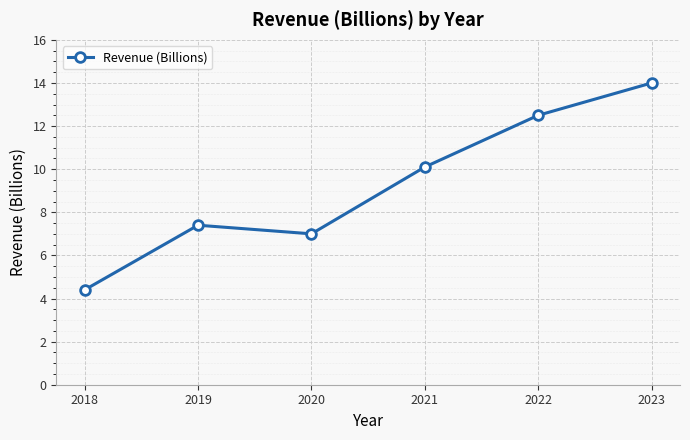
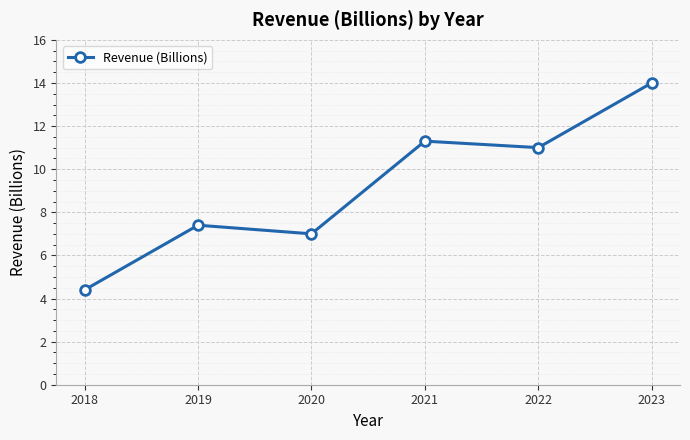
  {
    "2018": 4.4,
    "2019": 7.4,
    "2020": 7.0,
-   "2021": 10.1,
-   "2022": 12.5,
+   "2021": 11.3,
+   "2022": 11.0,
    "2023": 14.0
  }
